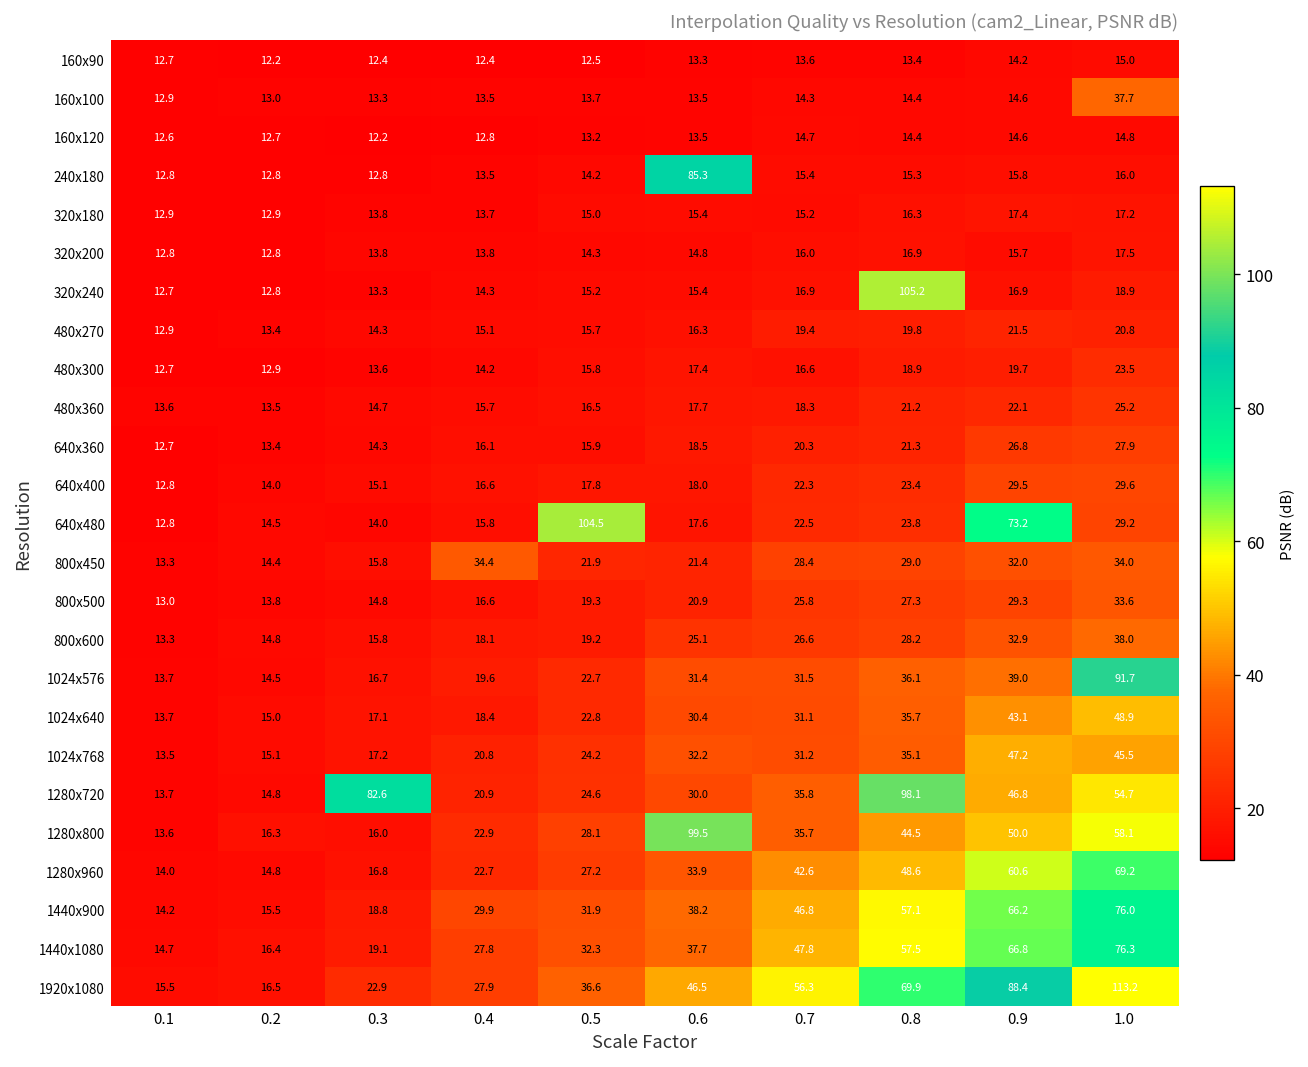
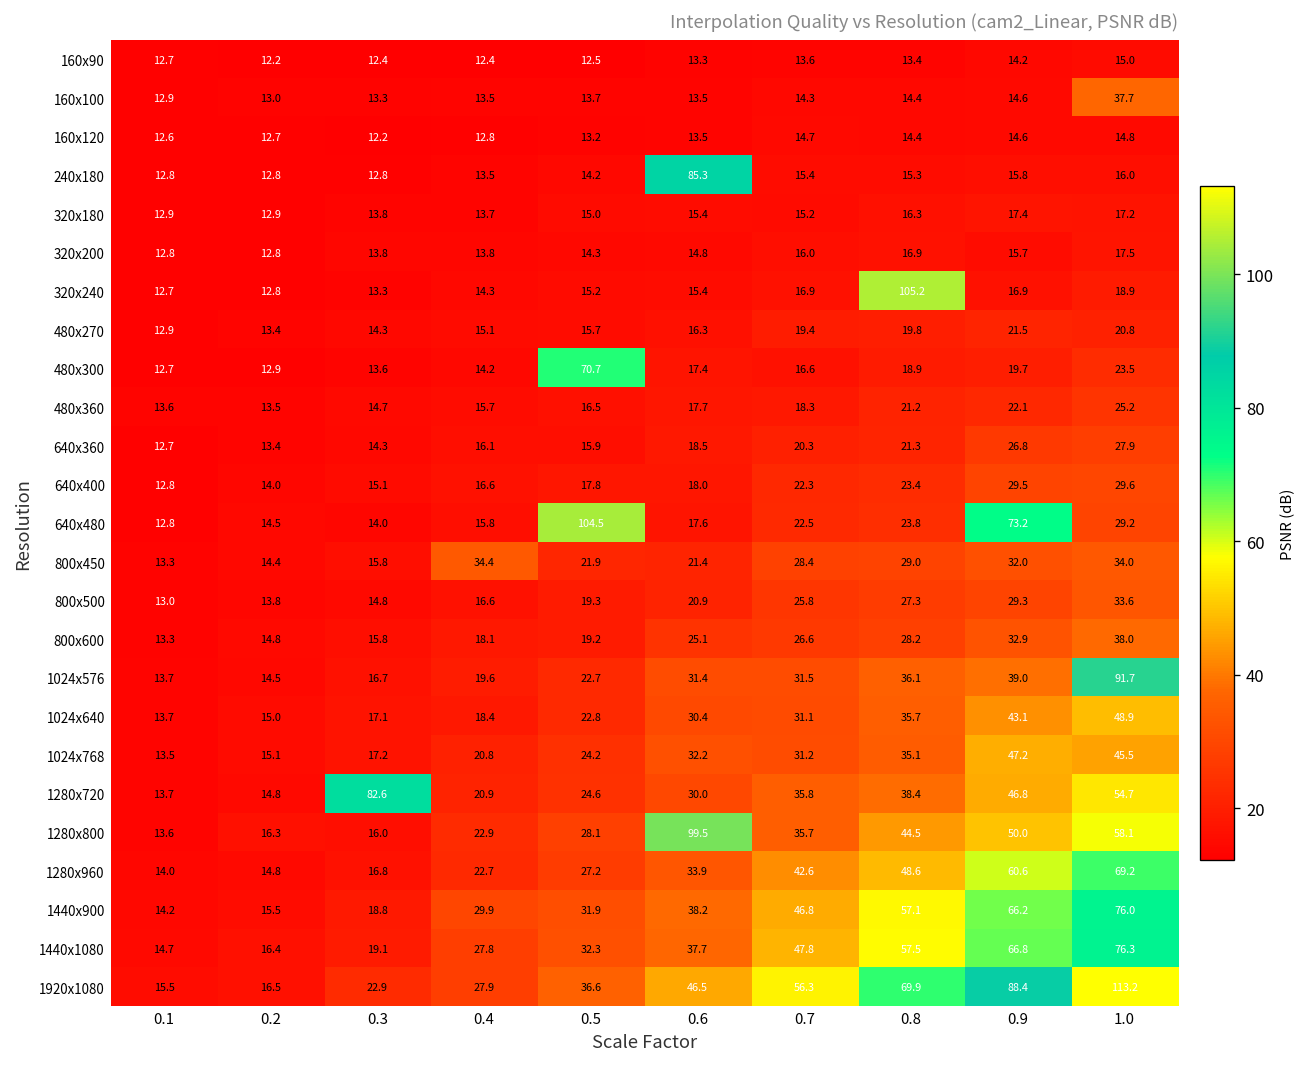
  {
    "480x300": {
      "0.1": 12.7,
      "0.2": 12.9,
      "0.3": 13.6,
      "0.4": 14.2,
-     "0.5": 15.8,
+     "0.5": 70.7,
      "0.6": 17.4,
      "0.7": 16.6,
      "0.8": 18.9,
      "0.9": 19.7,
      "1.0": 23.5
    },
    "1280x720": {
      "0.1": 13.7,
      "0.2": 14.8,
      "0.3": 82.6,
      "0.4": 20.9,
      "0.5": 24.6,
      "0.6": 30.0,
      "0.7": 35.8,
-     "0.8": 98.1,
+     "0.8": 38.4,
      "0.9": 46.8,
      "1.0": 54.7
    }
  }
